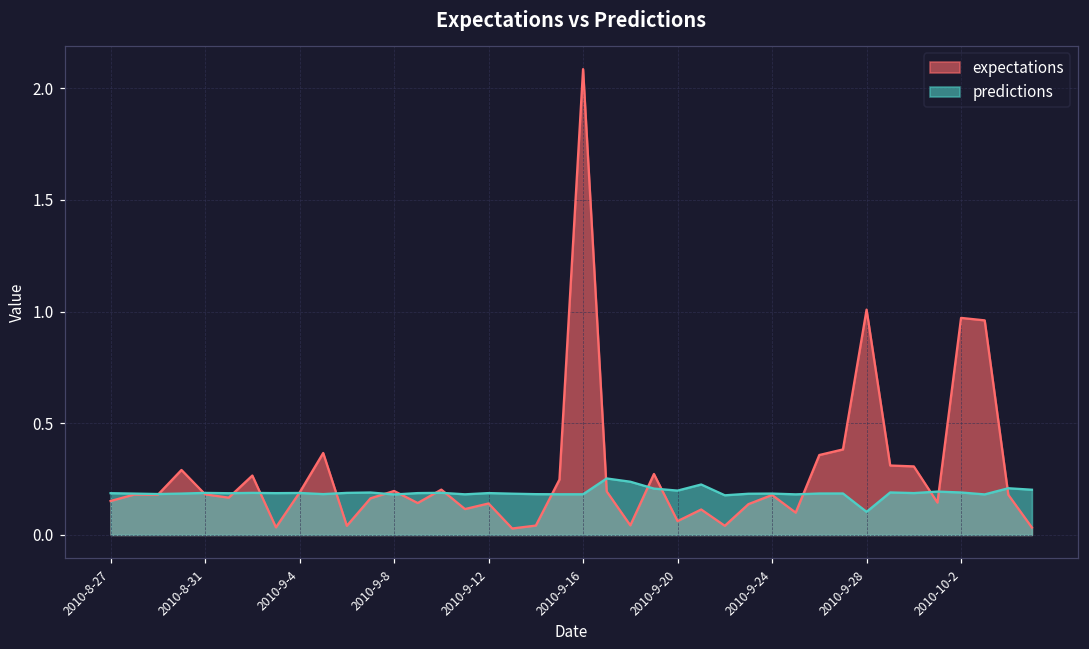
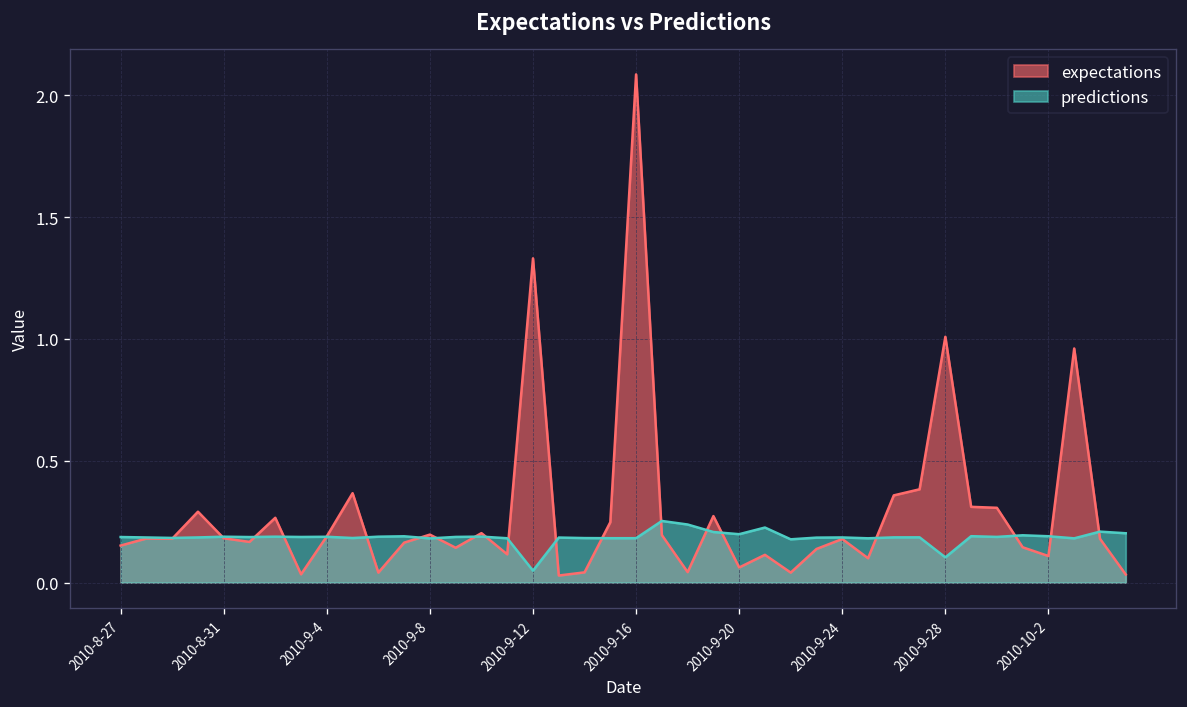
  {
    "expectations": {
      "2010-8-27": 0.15,
      "2010-9-8": 0.20,
-     "2010-9-12": 0.14,
+     "2010-9-12": 1.33,
      "2010-9-16": 2.09,
      "2010-9-20": 0.06,
      "2010-9-28": 1.01,
-     "2010-10-2": 0.97
+     "2010-10-2": 0.11
    },
    "predictions": {
      "2010-8-27": 0.19,
      "2010-9-8": 0.18,
-     "2010-9-12": 0.19,
+     "2010-9-12": 0.05,
      "2010-9-16": 0.18,
      "2010-9-20": 0.20,
      "2010-9-28": 0.10,
      "2010-10-2": 0.19
    }
  }
